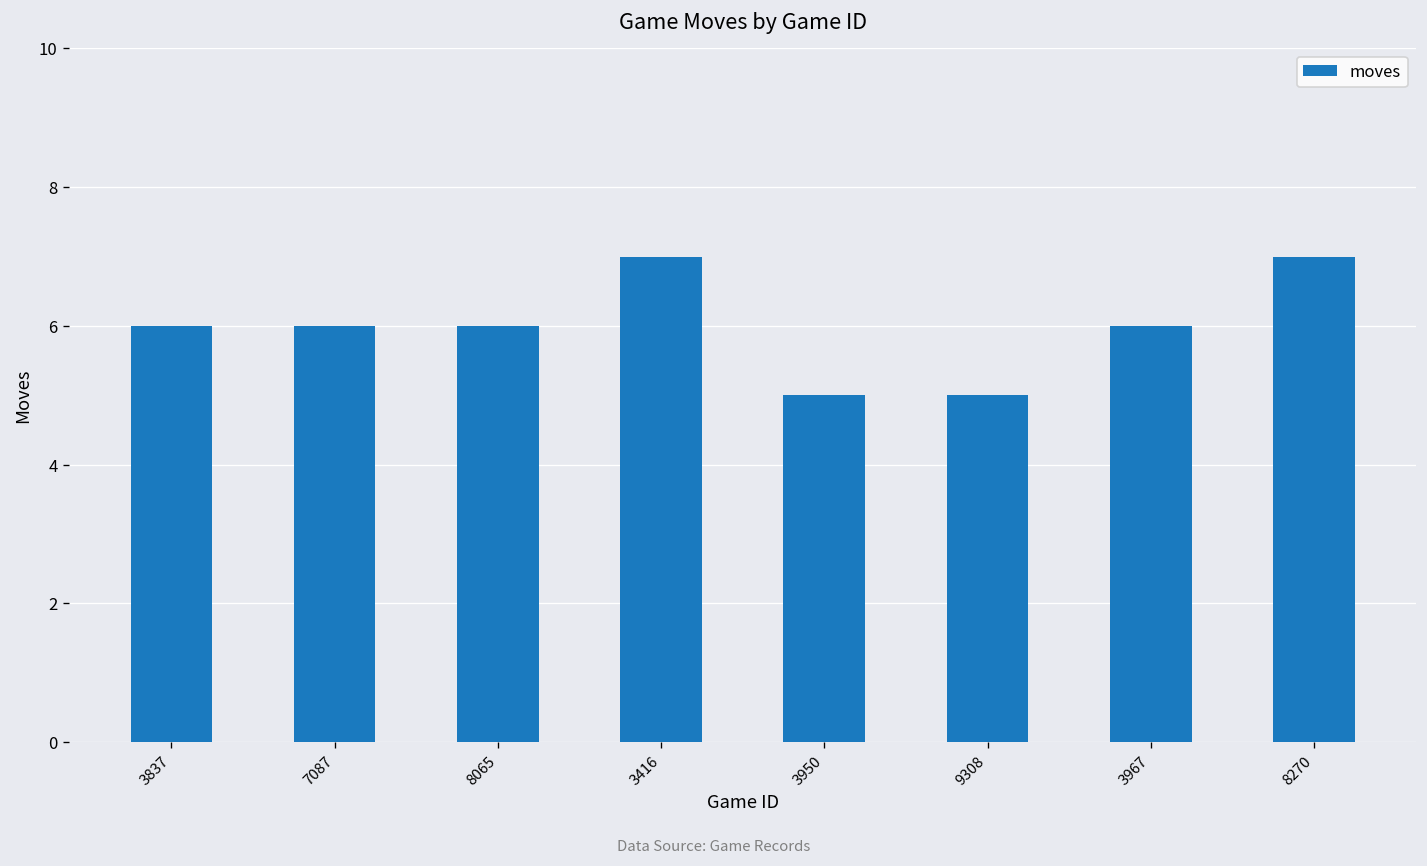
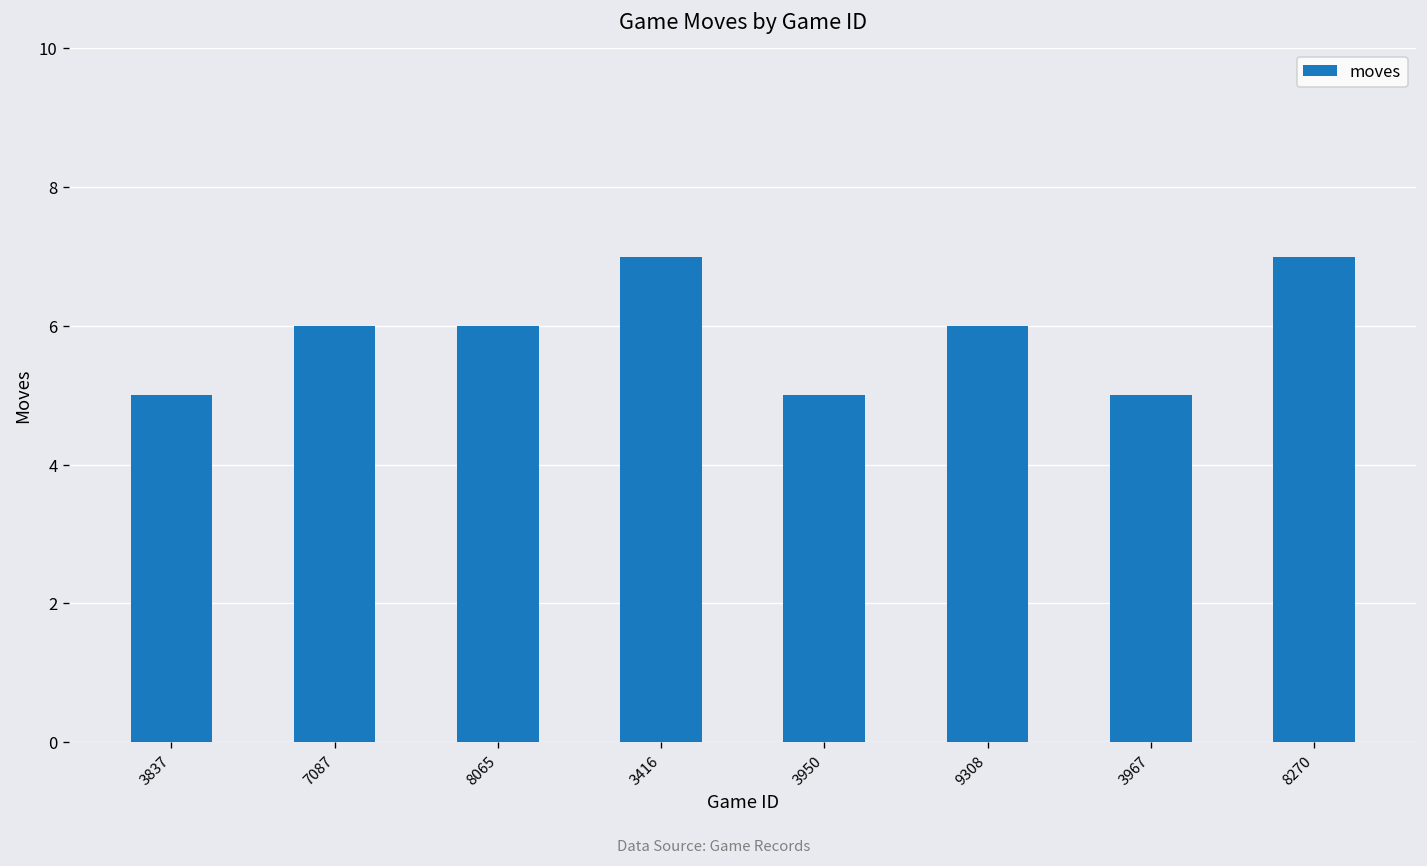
  {
-   "3837": 6,
+   "3837": 5,
    "7087": 6,
    "8065": 6,
    "3416": 7,
    "3950": 5,
-   "9308": 5,
-   "3967": 6,
+   "9308": 6,
+   "3967": 5,
    "8270": 7
  }
